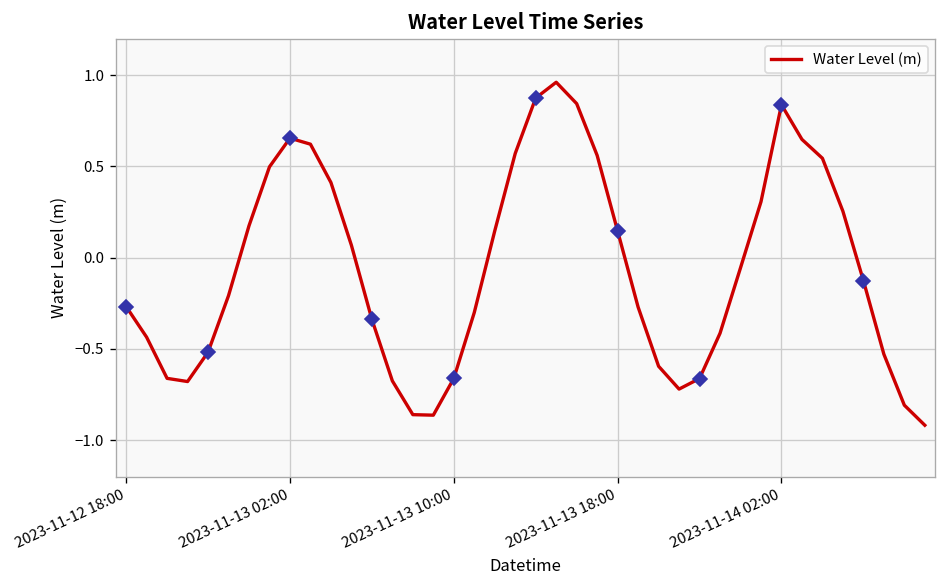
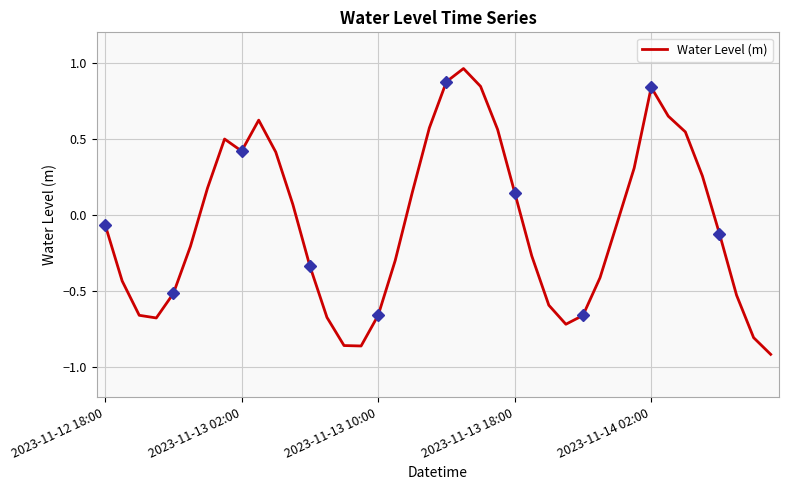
  {
    "Water Level (m)": {
-     "2023-11-12 18:00": -0.27,
-     "2023-11-13 02:00": 0.66
+     "2023-11-12 18:00": -0.07,
+     "2023-11-13 02:00": 0.42
    }
  }
